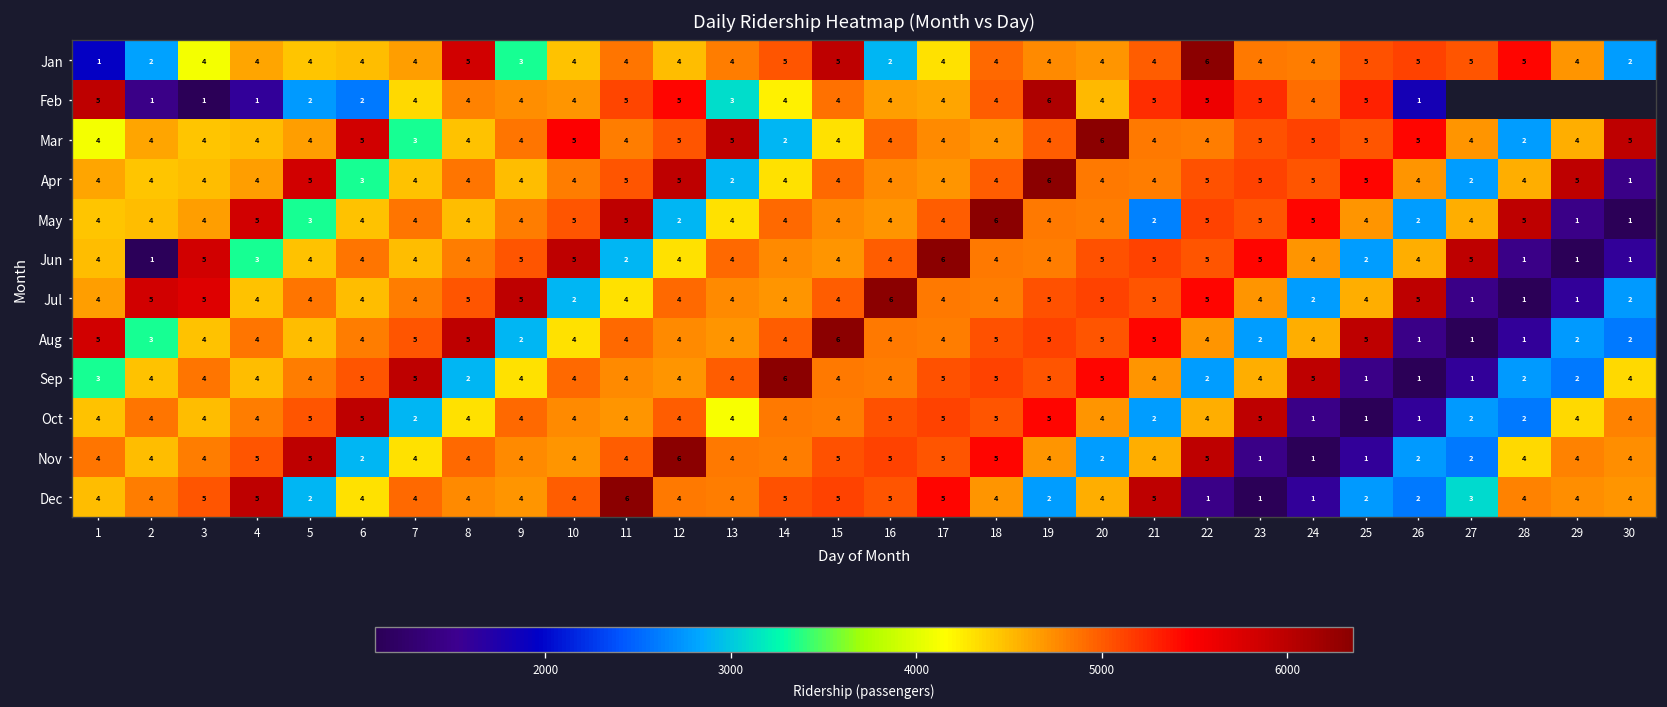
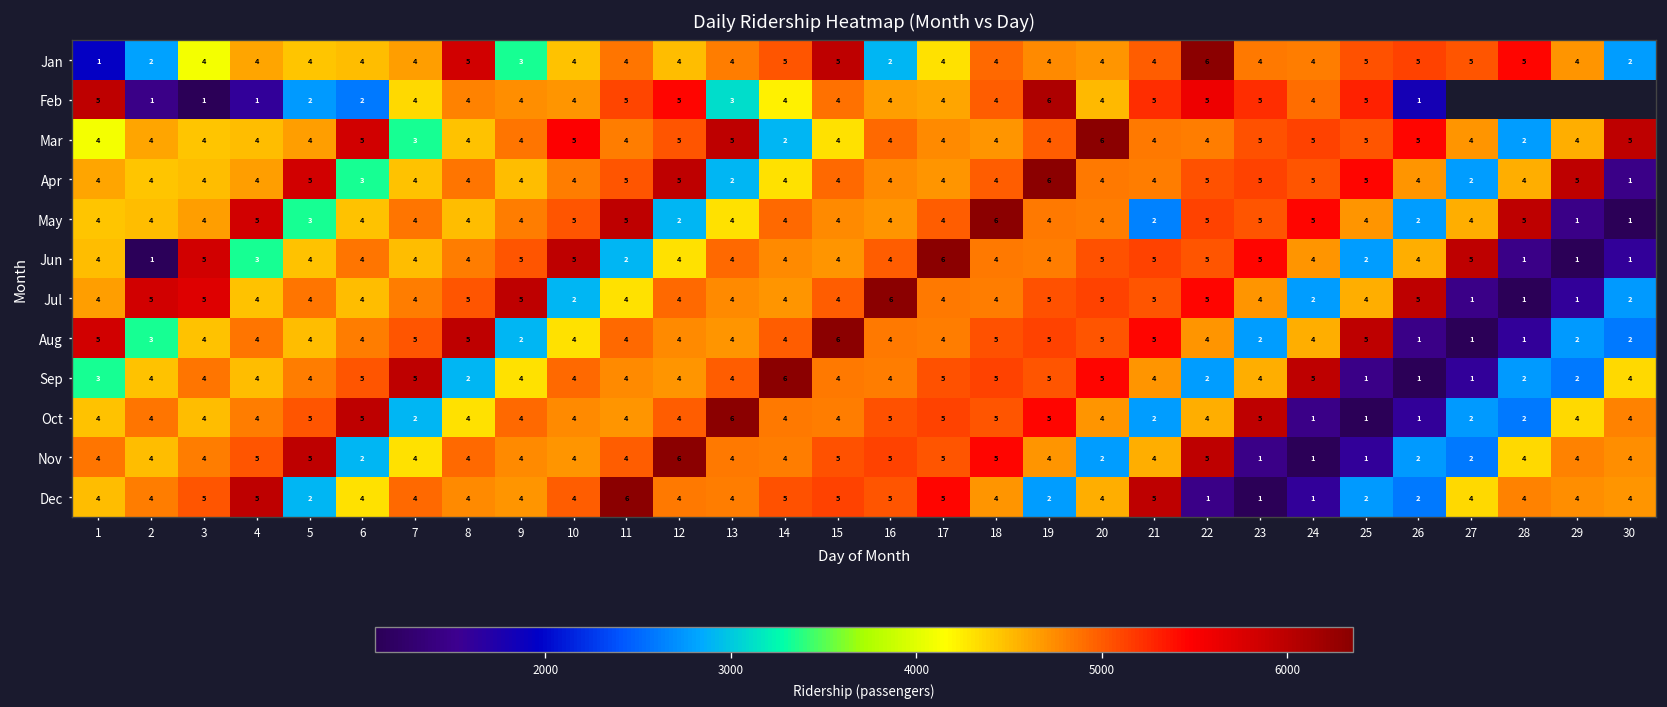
  {
    "Oct": {
      "1": 4,
      "2": 4,
      "3": 4,
      "4": 4,
      "5": 5,
      "6": 5,
      "7": 2,
      "8": 4,
      "9": 4,
      "10": 4,
      "11": 4,
      "12": 4,
-     "13": 4,
+     "13": 6,
      "14": 4,
      "15": 4,
      "16": 5,
      "17": 5,
      "18": 5,
      "19": 5,
      "20": 4,
      "21": 2,
      "22": 4,
      "23": 5,
      "24": 1,
      "25": 1,
      "26": 1,
      "27": 2,
      "28": 2,
      "29": 4,
      "30": 4
    },
    "Dec": {
      "1": 4,
      "2": 4,
      "3": 5,
      "4": 5,
      "5": 2,
      "6": 4,
      "7": 4,
      "8": 4,
      "9": 4,
      "10": 4,
      "11": 6,
      "12": 4,
      "13": 4,
      "14": 5,
      "15": 5,
      "16": 5,
      "17": 5,
      "18": 4,
      "19": 2,
      "20": 4,
      "21": 5,
      "22": 1,
      "23": 1,
      "24": 1,
      "25": 2,
      "26": 2,
-     "27": 3,
+     "27": 4,
      "28": 4,
      "29": 4,
      "30": 4
    }
  }
